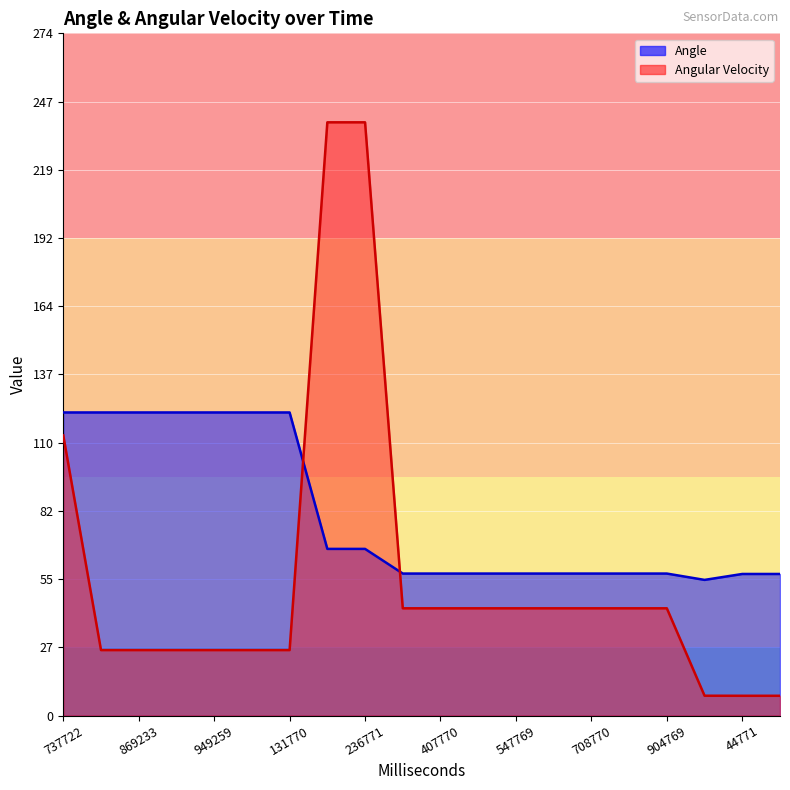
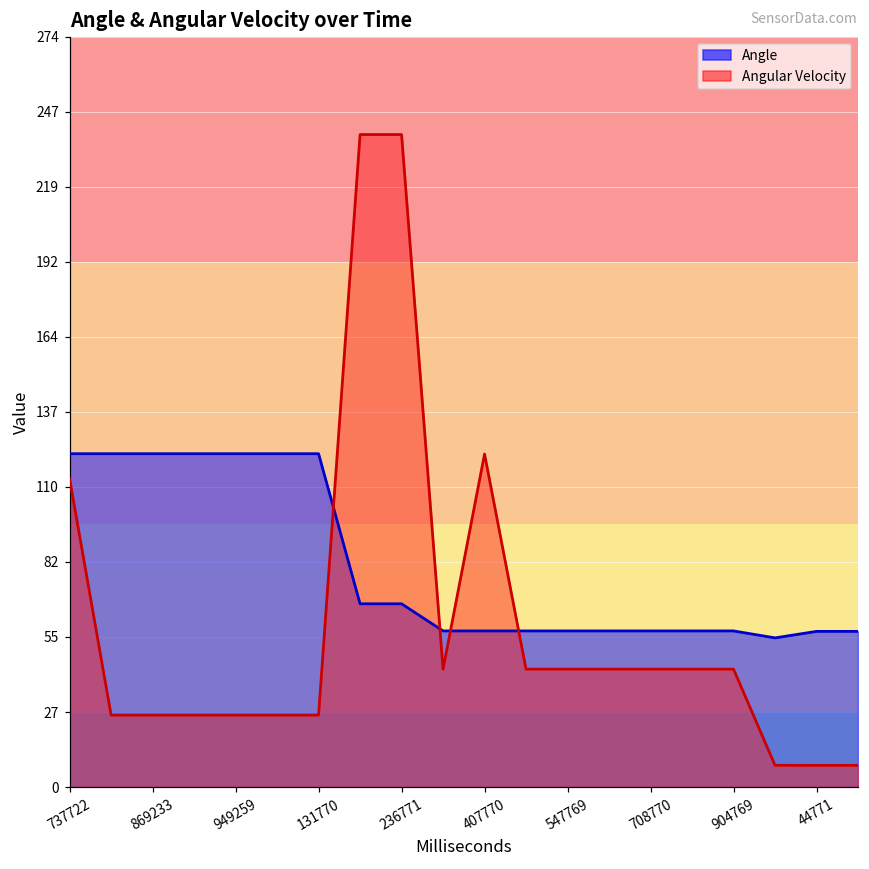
  {
    "Angle": {
      "737722": 122,
      "869233": 122,
      "949259": 122,
      "131770": 122,
      "236771": 67,
      "407770": 57,
      "547769": 57,
      "708770": 57,
      "904769": 57,
      "44771": 57
    },
    "Angular Velocity": {
      "737722": 113,
      "869233": 26,
      "949259": 26,
      "131770": 26,
      "236771": 238,
-     "407770": 43,
+     "407770": 122,
      "547769": 43,
      "708770": 43,
      "904769": 43,
      "44771": 8
    }
  }
